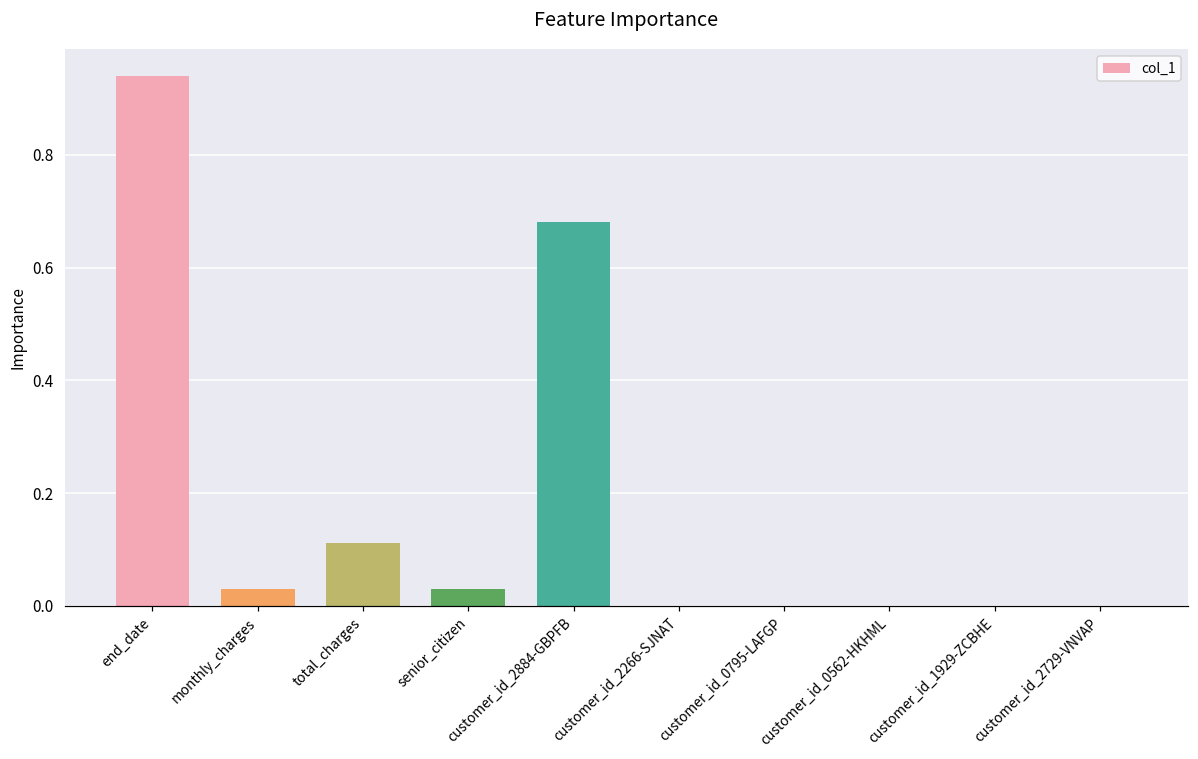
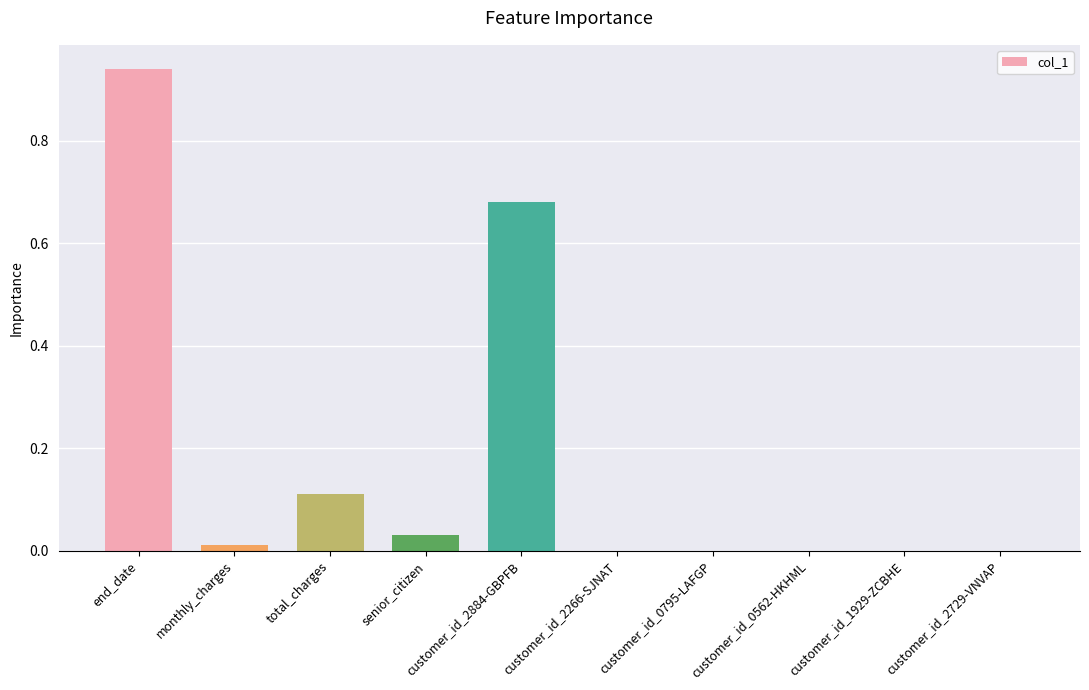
  {
    "end_date": 0.94,
-   "monthly_charges": 0.03,
+   "monthly_charges": 0.01,
    "total_charges": 0.11,
    "senior_citizen": 0.03,
    "customer_id_2884-GBPFB": 0.68
  }
